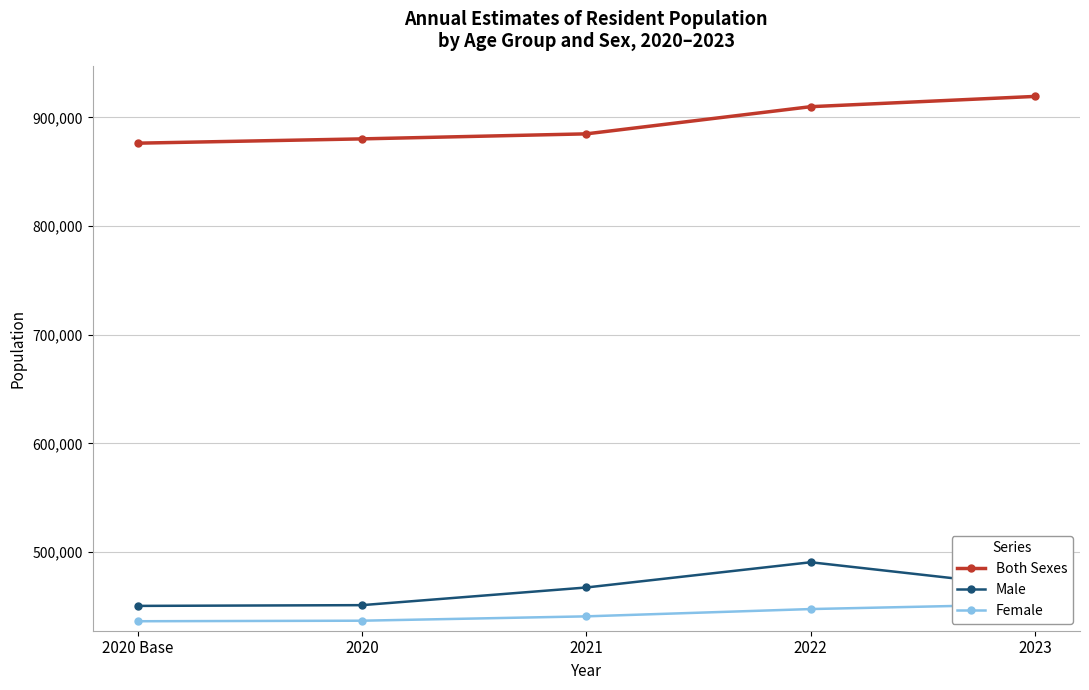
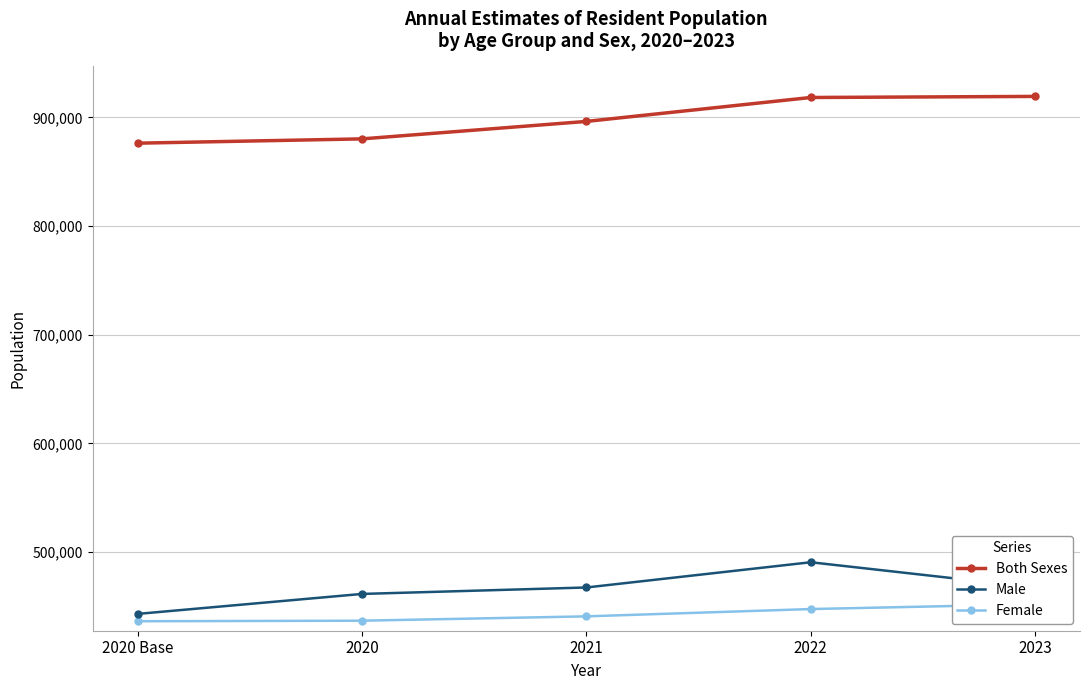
  {
    "Both Sexes": {
      "2020 Base": "876,000",
      "2020": "880,000",
-     "2021": "885,000",
-     "2022": "910,000",
+     "2021": "896,000",
+     "2022": "918,000",
      "2023": "919,000"
    },
    "Male": {
-     "2020 Base": "450,000",
-     "2020": "451,000",
+     "2020 Base": "443,000",
+     "2020": "461,000",
      "2021": "467,000",
      "2022": "491,000"
    },
    "Female": {
      "2020 Base": "436,000",
      "2020": "437,000",
      "2021": "441,000",
      "2022": "447,000"
    }
  }
